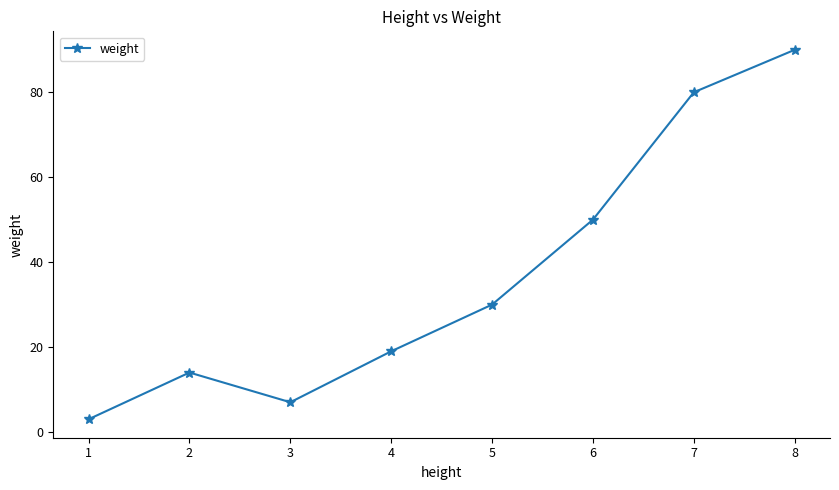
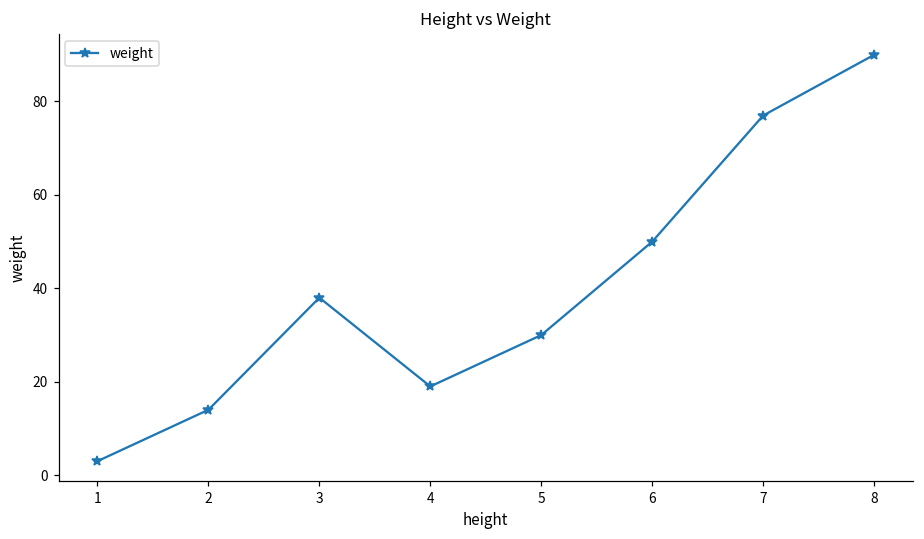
  {
    "1": 3,
    "2": 14,
-   "3": 7,
+   "3": 38,
    "4": 19,
    "5": 30,
    "6": 50,
-   "7": 80,
+   "7": 77,
    "8": 90
  }
